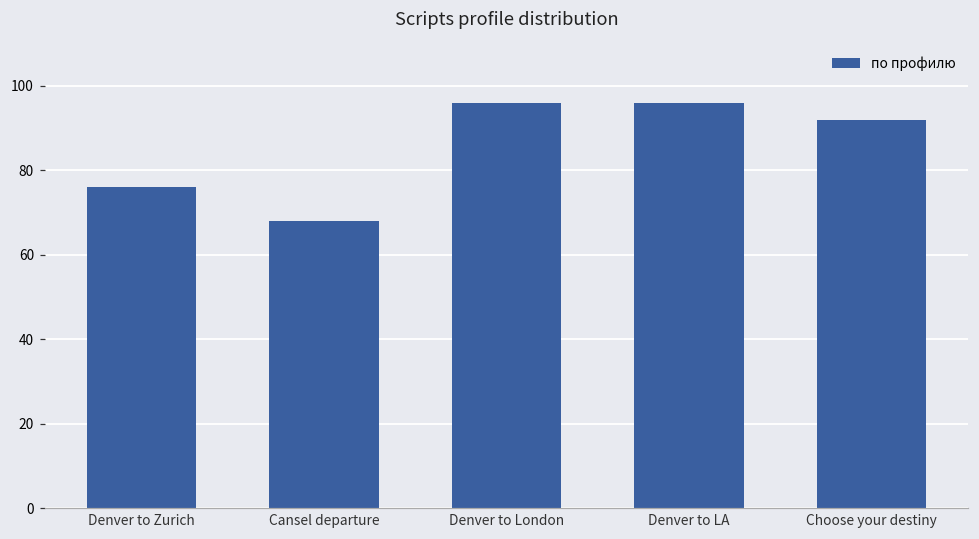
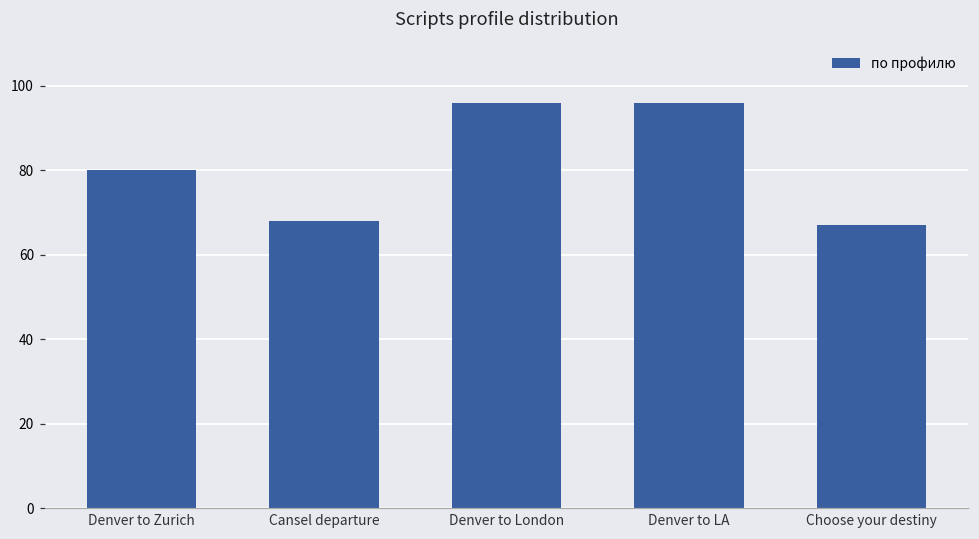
  {
-   "Denver to Zurich": 76,
+   "Denver to Zurich": 80,
    "Cansel departure": 68,
    "Denver to London": 96,
    "Denver to LA": 96,
-   "Choose your destiny": 92
+   "Choose your destiny": 67
  }
